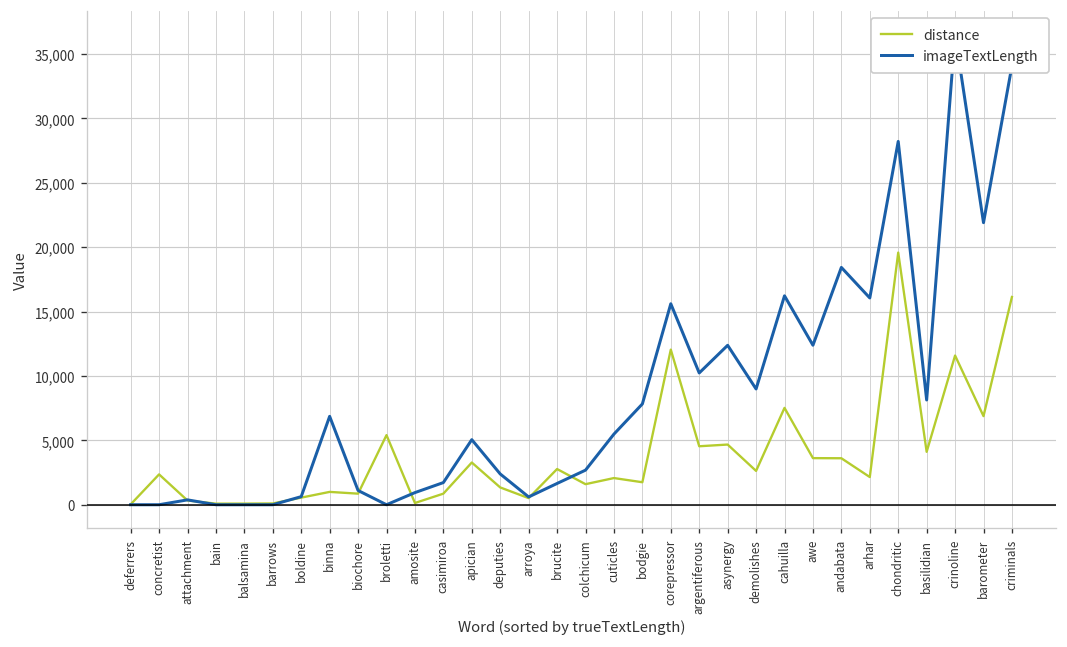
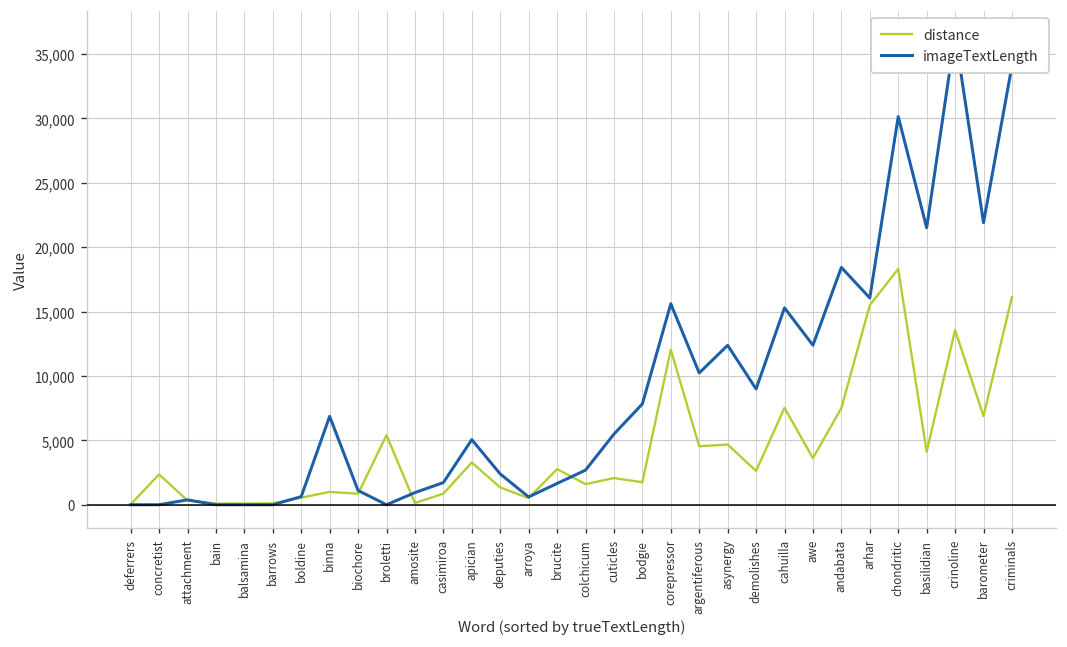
  {
    "distance": {
      "concretist": "2,400",
      "binna": "1,000",
      "biochore": "900",
      "broletti": "5,400",
      "amosite": "100",
      "casimiroa": "900",
      "apician": "3,300",
      "deputies": "1,300",
      "brucite": "2,800",
      "colchicum": "1,600",
      "cuticles": "2,100",
      "bodgie": "1,700",
      "corepressor": "12,000",
      "argentiferous": "4,500",
      "asynergy": "4,700",
      "demolishes": "2,600",
      "cahuilla": "7,500",
      "awe": "3,600",
-     "andabata": "3,600",
-     "arhar": "2,100",
-     "chondritic": "19,600",
+     "andabata": "7,500",
+     "arhar": "15,500",
+     "chondritic": "18,300",
      "basilidian": "4,100",
-     "crinoline": "11,600",
+     "crinoline": "13,600",
      "barometer": "6,900",
      "criminals": "16,100"
    },
    "imageTextLength": {
      "concretist": "0",
      "binna": "6,900",
      "biochore": "1,100",
      "broletti": "0",
      "amosite": "900",
      "casimiroa": "1,700",
      "apician": "5,100",
      "deputies": "2,400",
      "brucite": "1,700",
      "colchicum": "2,700",
      "cuticles": "5,500",
      "bodgie": "7,800",
      "corepressor": "15,600",
      "argentiferous": "10,200",
      "asynergy": "12,400",
      "demolishes": "9,000",
-     "cahuilla": "16,200",
+     "cahuilla": "15,300",
      "awe": "12,400",
      "andabata": "18,400",
      "arhar": "16,100",
-     "chondritic": "28,200",
-     "basilidian": "8,100",
+     "chondritic": "30,100",
+     "basilidian": "21,500",
      "barometer": "21,900"
    }
  }
